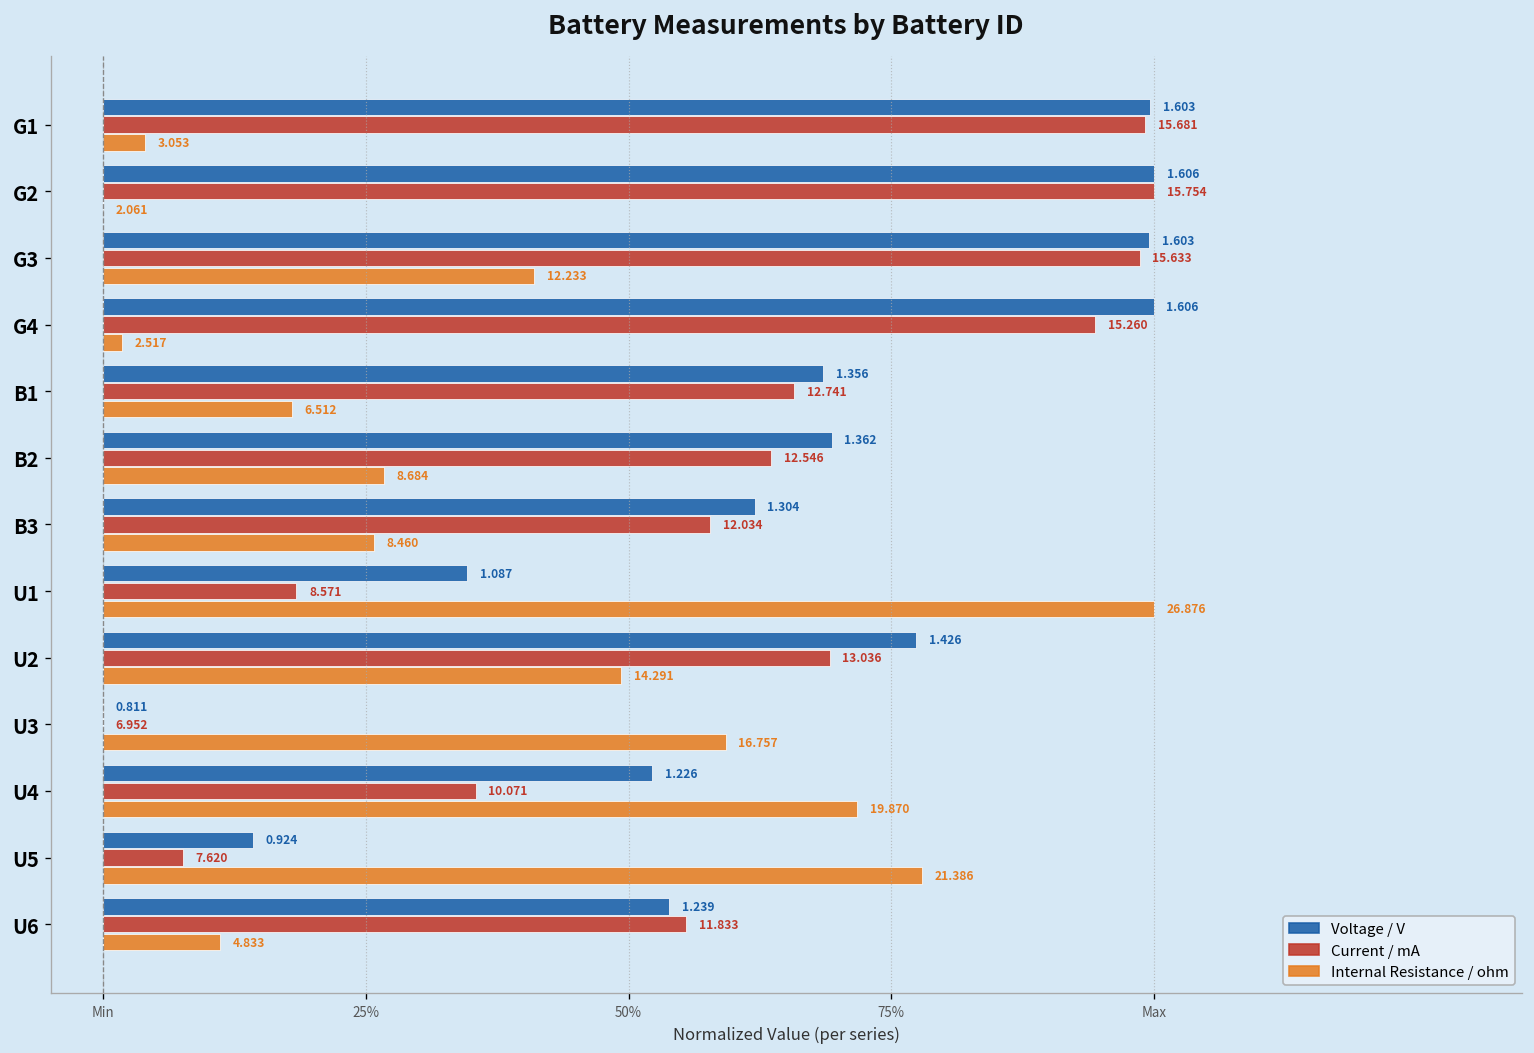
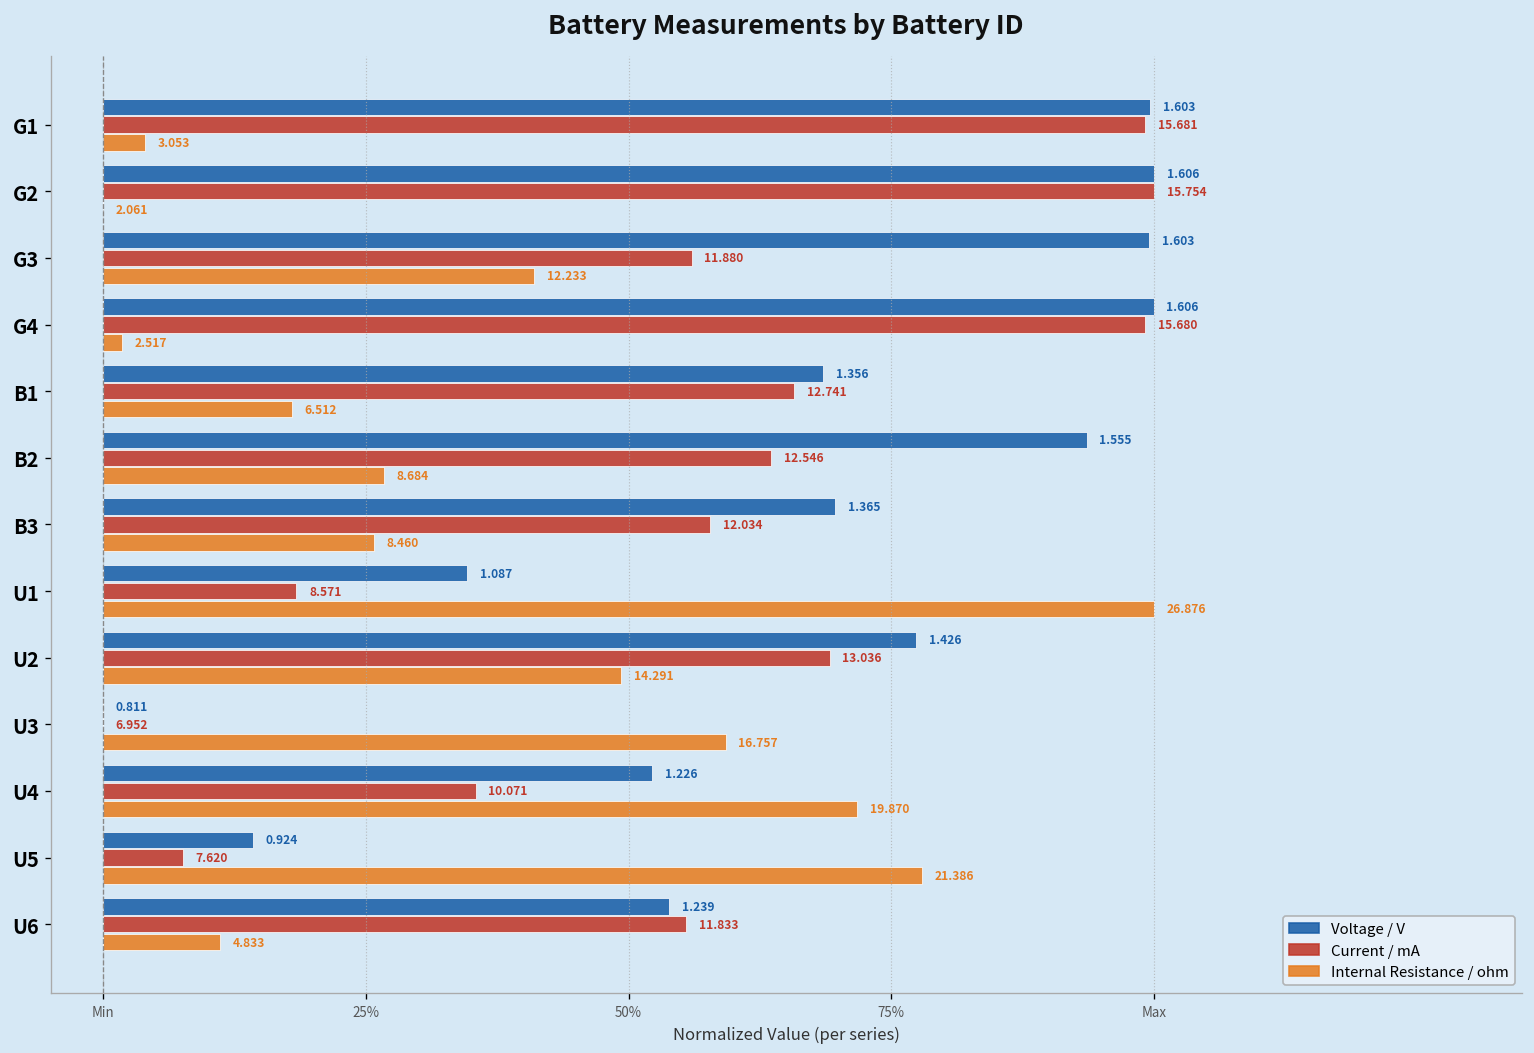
  {
    "Voltage / V": {
-     "B2": 1.362,
-     "B3": 1.304
+     "B2": 1.555,
+     "B3": 1.365
    },
    "Current / mA": {
-     "G3": 15.633,
-     "G4": 15.260
+     "G3": 11.880,
+     "G4": 15.680
    }
  }
